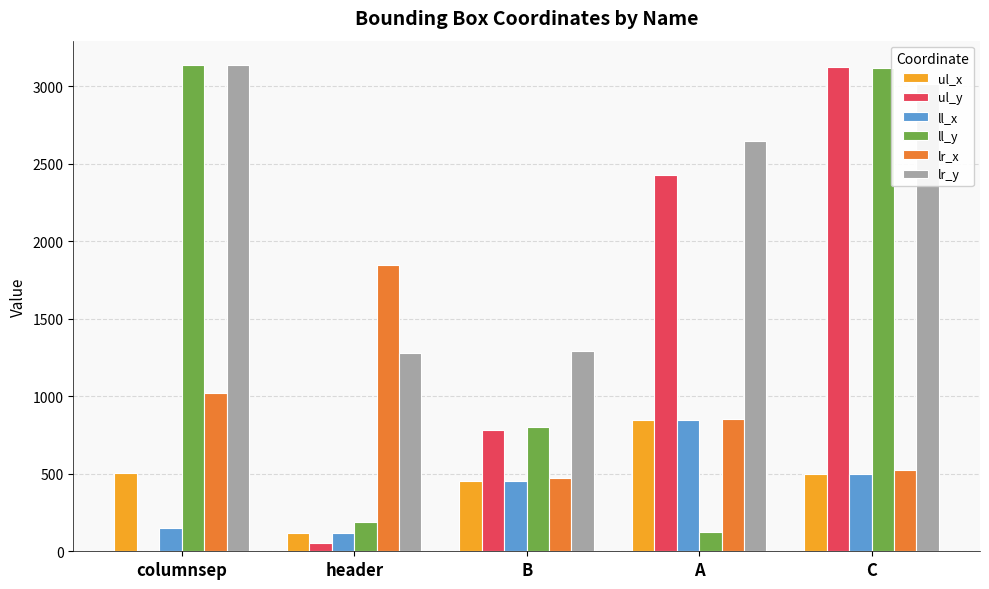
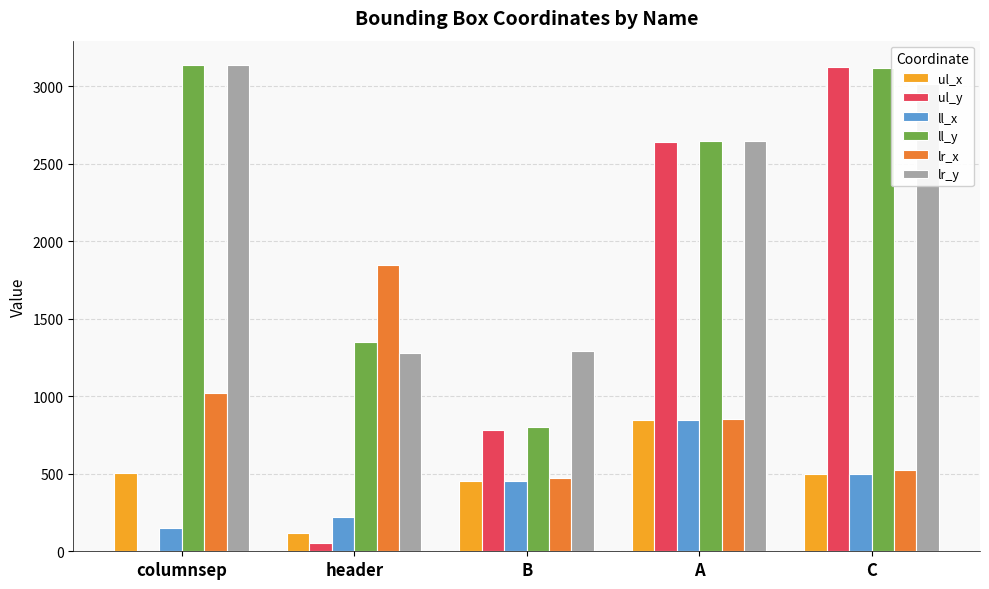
  {
    "ul_y": {
      "columnsep": 0,
      "header": 50,
      "B": 780,
-     "A": 2430,
+     "A": 2640,
      "C": 3120
    },
    "ll_x": {
      "columnsep": 150,
-     "header": 120,
+     "header": 220,
      "B": 450,
      "A": 850,
      "C": 500
    },
    "ll_y": {
      "columnsep": 3140,
-     "header": 190,
+     "header": 1350,
      "B": 800,
-     "A": 120,
+     "A": 2650,
      "C": 3120
    },
    "lr_y": {
      "columnsep": 3140,
      "header": 1280,
      "B": 1290,
      "A": 2650
    }
  }
